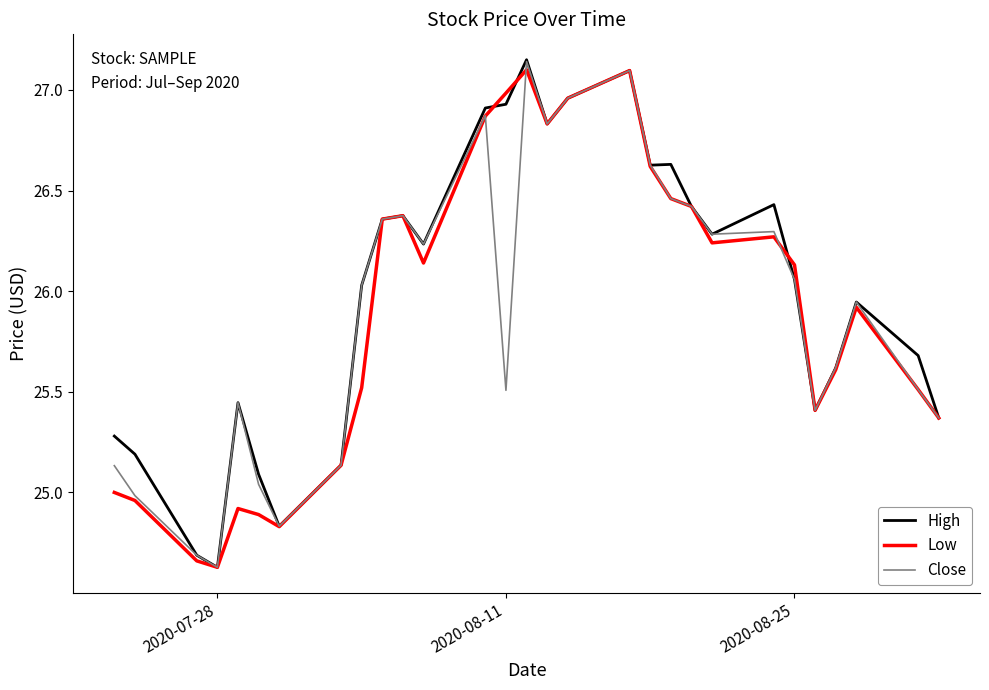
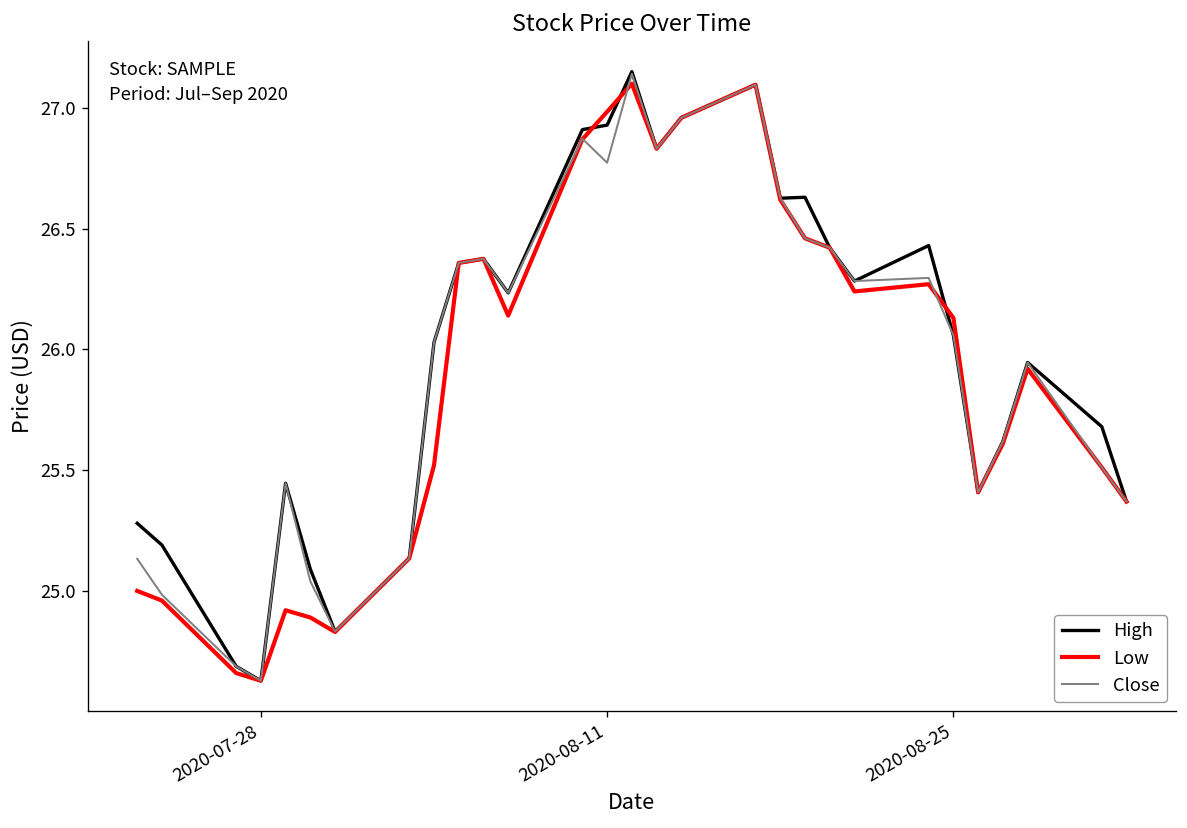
  {
    "High": {
      "2020-08-11": 26.93
    },
    "Low": {
      "2020-08-11": 26.98,
      "2020-08-25": 26.13
    },
    "Close": {
-     "2020-08-11": 25.51
+     "2020-08-11": 26.77
    }
  }
